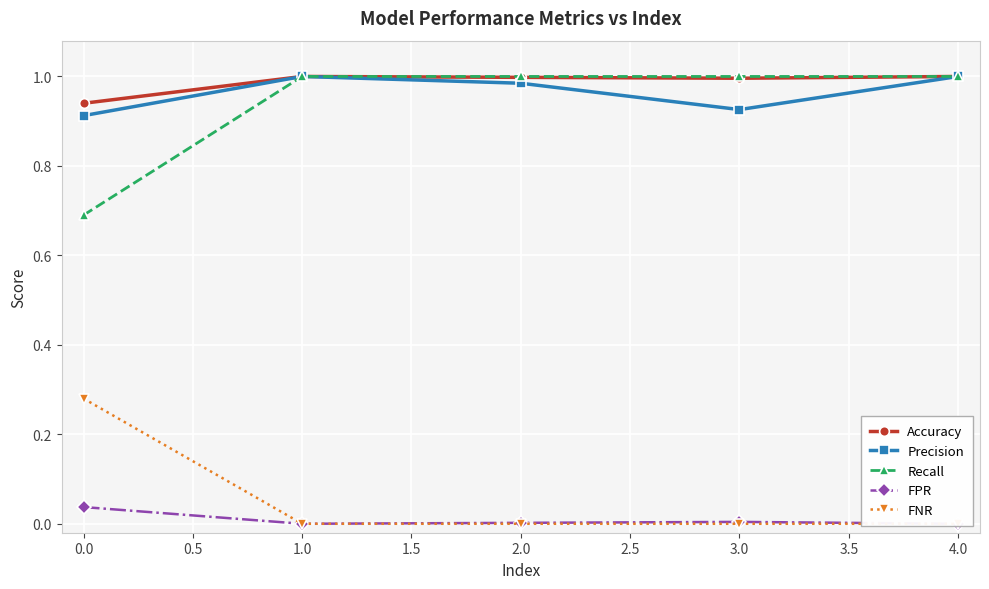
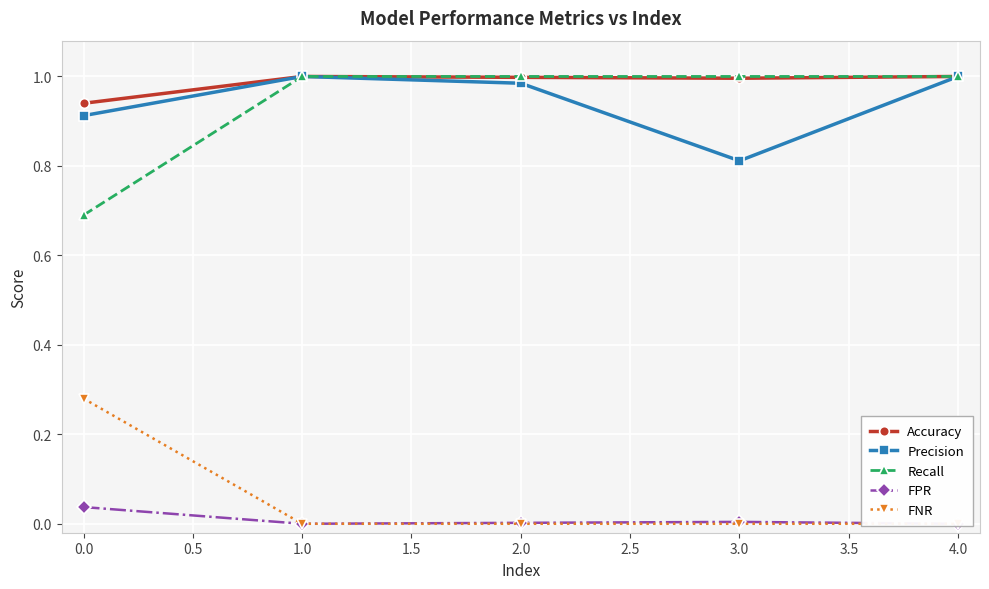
  {
    "Accuracy": {
      "0.0": 0.94
    },
    "Precision": {
      "0.0": 0.91,
      "2.0": 0.98,
-     "3.0": 0.93
+     "3.0": 0.81
    },
    "Recall": {
      "0.0": 0.69
    },
    "FPR": {
      "0.0": 0.04
    },
    "FNR": {
      "0.0": 0.28
    }
  }
